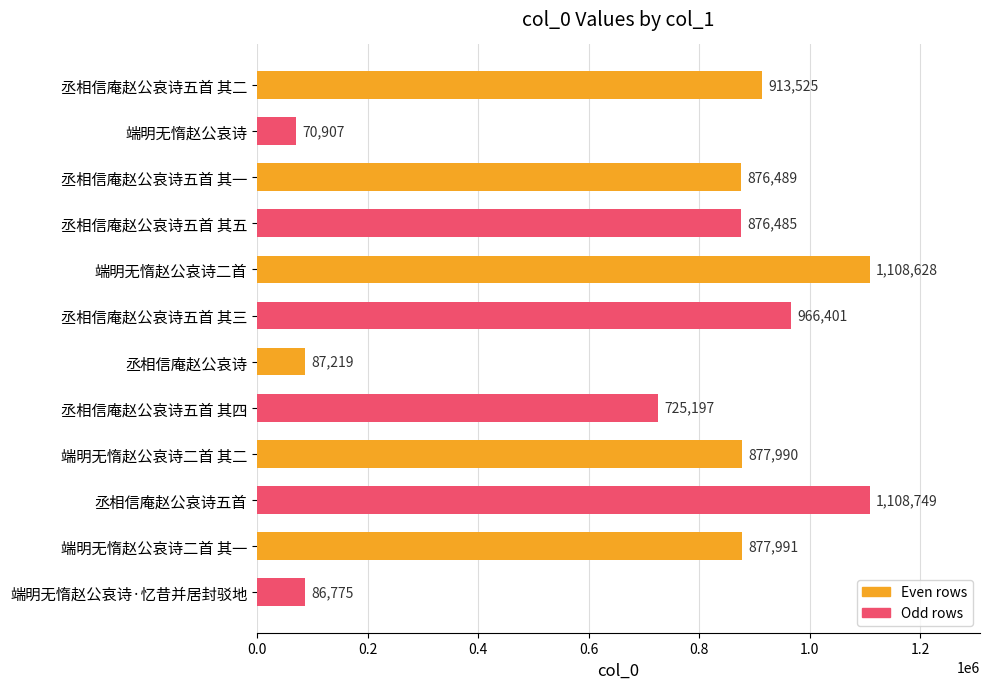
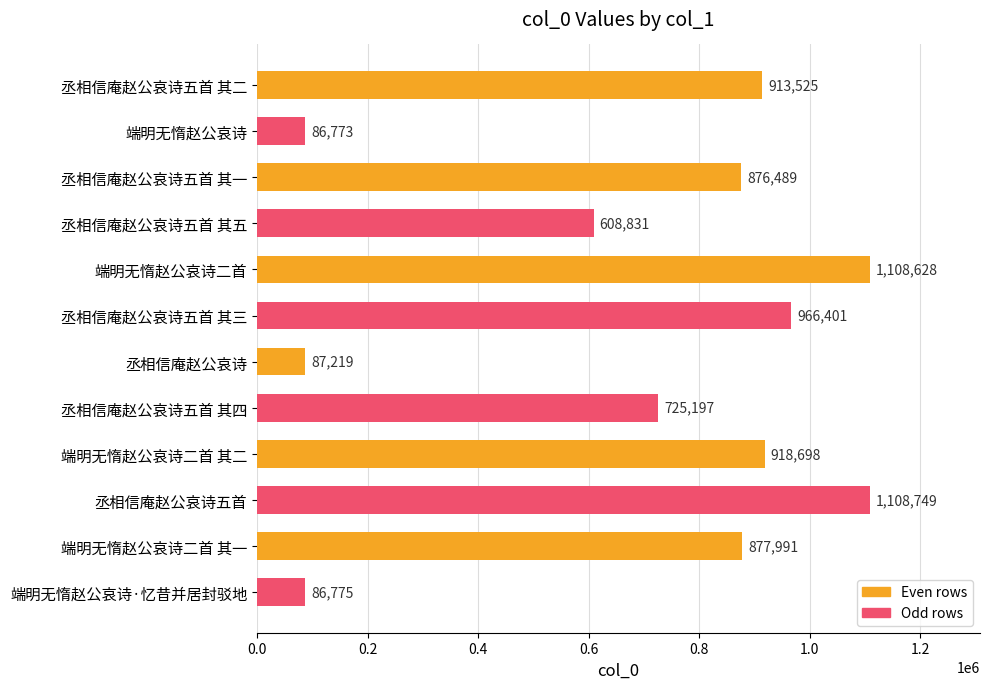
  {
    "丞相信庵赵公哀诗五首 其二": "913,525",
-   "端明无惰赵公哀诗": "70,907",
+   "端明无惰赵公哀诗": "86,773",
    "丞相信庵赵公哀诗五首 其一": "876,489",
-   "丞相信庵赵公哀诗五首 其五": "876,485",
+   "丞相信庵赵公哀诗五首 其五": "608,831",
    "端明无惰赵公哀诗二首": "1,108,628",
    "丞相信庵赵公哀诗五首 其三": "966,401",
    "丞相信庵赵公哀诗": "87,219",
    "丞相信庵赵公哀诗五首 其四": "725,197",
-   "端明无惰赵公哀诗二首 其二": "877,990",
+   "端明无惰赵公哀诗二首 其二": "918,698",
    "丞相信庵赵公哀诗五首": "1,108,749",
    "端明无惰赵公哀诗二首 其一": "877,991",
    "端明无惰赵公哀诗·忆昔并居封驳地": "86,775"
  }
